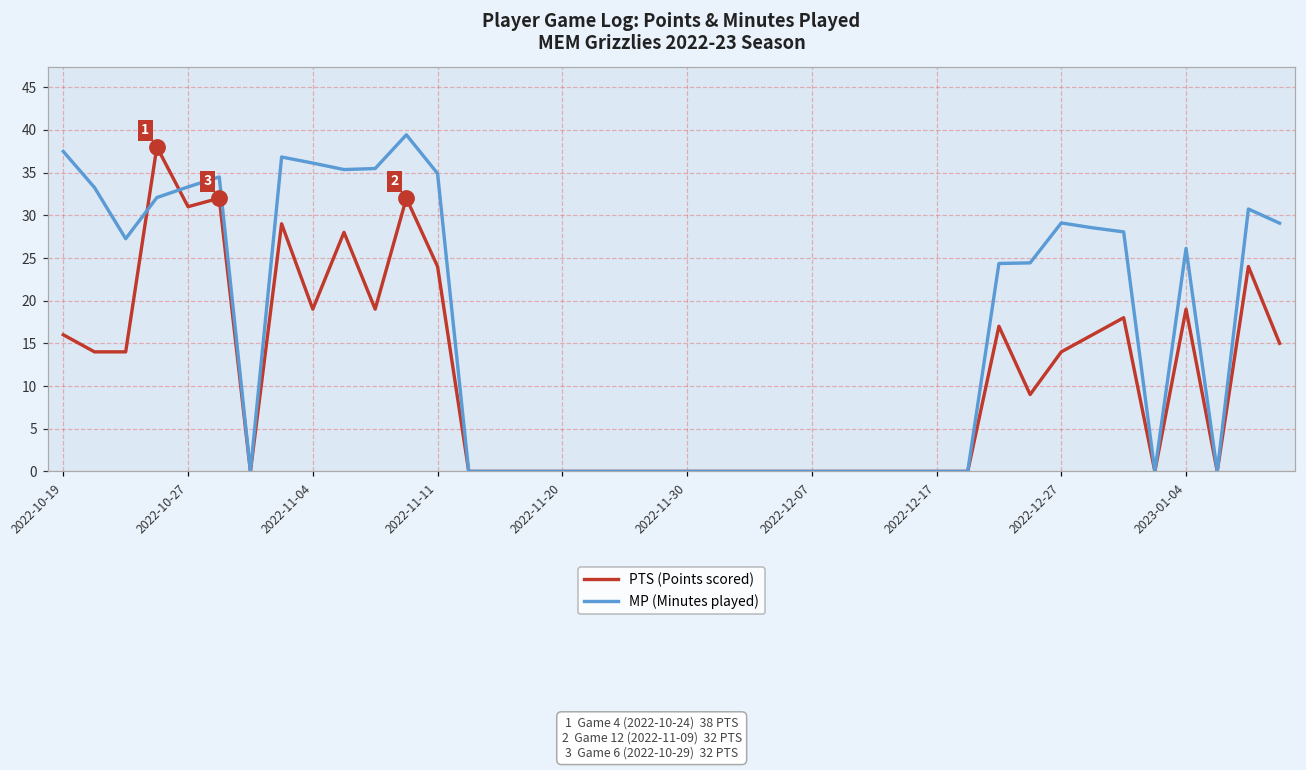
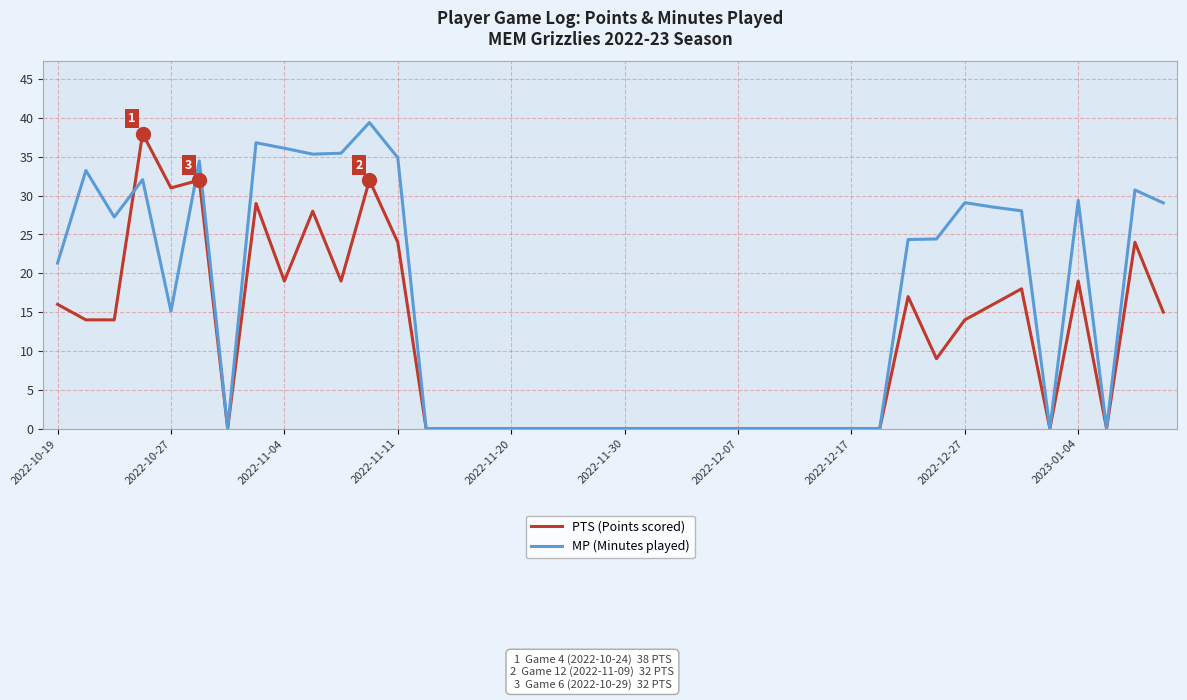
  {
    "MP (Minutes played)": {
-     "2022-10-19": 37,
-     "2022-10-27": 33,
+     "2022-10-19": 21,
+     "2022-10-27": 15,
      "2022-11-04": 36,
      "2022-11-11": 35,
      "2022-12-27": 29,
-     "2023-01-04": 26
+     "2023-01-04": 29
    }
  }
